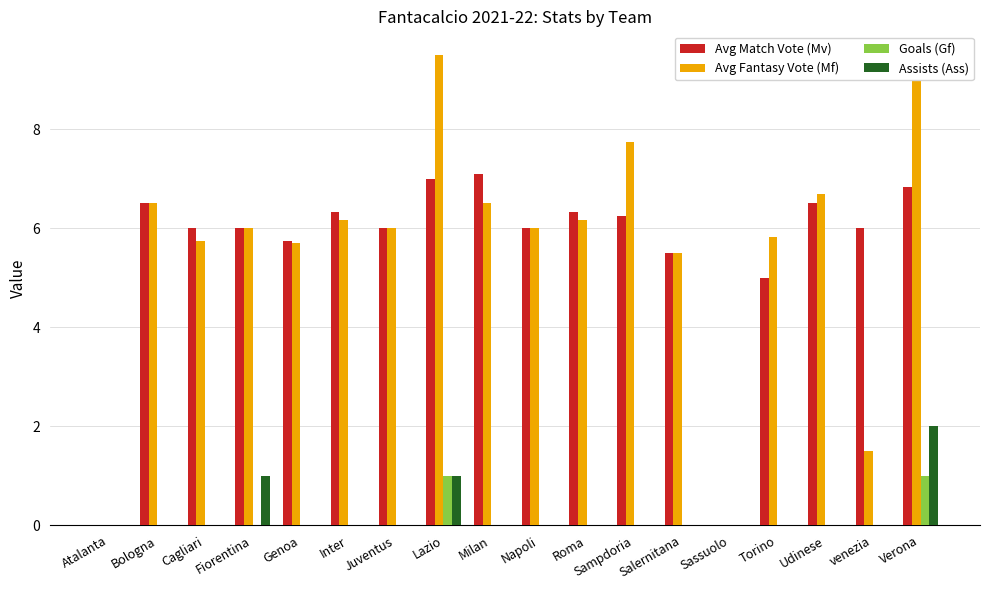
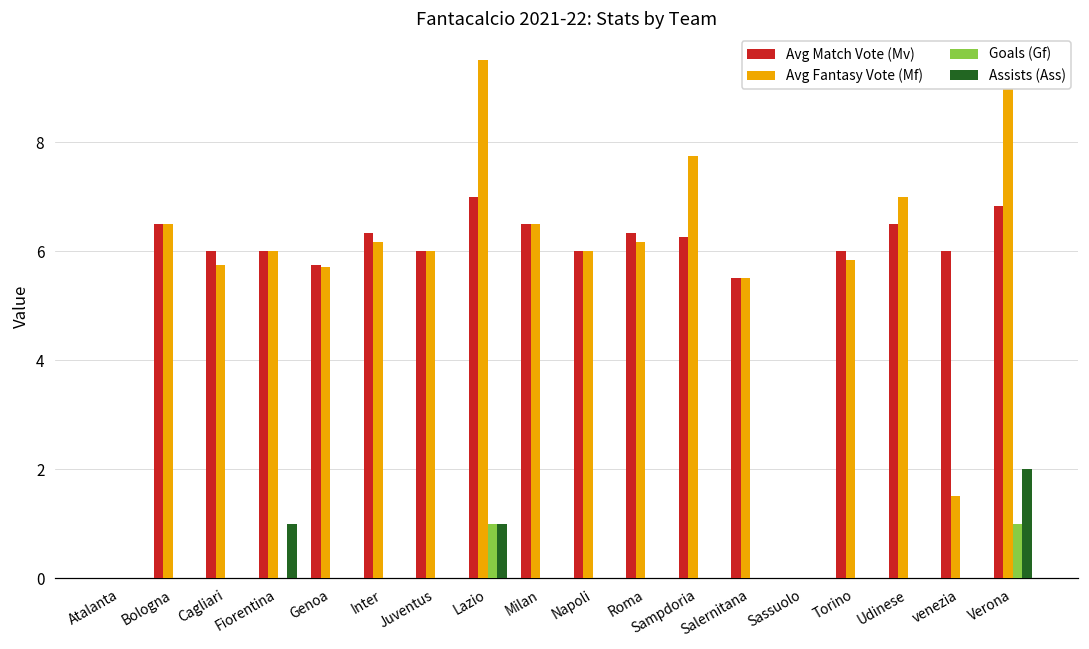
  {
    "Avg Match Vote (Mv)": {
      "Atalanta": 0.0,
      "Bologna": 6.5,
      "Cagliari": 6.0,
      "Fiorentina": 6.0,
      "Genoa": 5.8,
      "Inter": 6.3,
      "Juventus": 6.0,
      "Lazio": 7.0,
-     "Milan": 7.1,
+     "Milan": 6.5,
      "Napoli": 6.0,
      "Roma": 6.3,
      "Sampdoria": 6.3,
      "Salernitana": 5.5,
      "Sassuolo": 0.0,
-     "Torino": 5,
+     "Torino": 6,
      "Udinese": 6.5,
      "venezia": 6.0,
      "Verona": 6.8
    },
    "Avg Fantasy Vote (Mf)": {
      "Atalanta": 0.0,
      "Bologna": 6.5,
      "Cagliari": 5.8,
      "Fiorentina": 6.0,
      "Genoa": 5.7,
      "Inter": 6.2,
      "Juventus": 6.0,
      "Lazio": 9.5,
      "Milan": 6.5,
      "Napoli": 6.0,
      "Roma": 6.2,
      "Sampdoria": 7.8,
      "Salernitana": 5.5,
      "Sassuolo": 0.0,
      "Torino": 5.8,
-     "Udinese": 6.7,
+     "Udinese": 7.0,
      "venezia": 1.5
    },
    "Goals (Gf)": {
      "Atalanta": 0.0,
      "Bologna": 0.0,
      "Cagliari": 0.0,
      "Fiorentina": 0.0,
      "Genoa": 0.0,
      "Inter": 0.0,
      "Juventus": 0.0,
      "Lazio": 1.0,
      "Milan": 0.0,
      "Napoli": 0.0,
      "Roma": 0.0,
      "Sampdoria": 0.0,
      "Salernitana": 0.0,
      "Sassuolo": 0.0,
      "Torino": 0.0,
      "Udinese": 0.0,
      "venezia": 0.0,
      "Verona": 1.0
    },
    "Assists (Ass)": {
      "Atalanta": 0.0,
      "Bologna": 0.0,
      "Cagliari": 0.0,
      "Fiorentina": 1.0,
      "Genoa": 0.0,
      "Inter": 0.0,
      "Juventus": 0.0,
      "Lazio": 1.0,
      "Milan": 0.0,
      "Napoli": 0.0,
      "Roma": 0.0,
      "Sampdoria": 0.0,
      "Salernitana": 0.0,
      "Sassuolo": 0.0,
      "Torino": 0.0,
      "Udinese": 0.0,
      "venezia": 0.0,
      "Verona": 2.0
    }
  }
